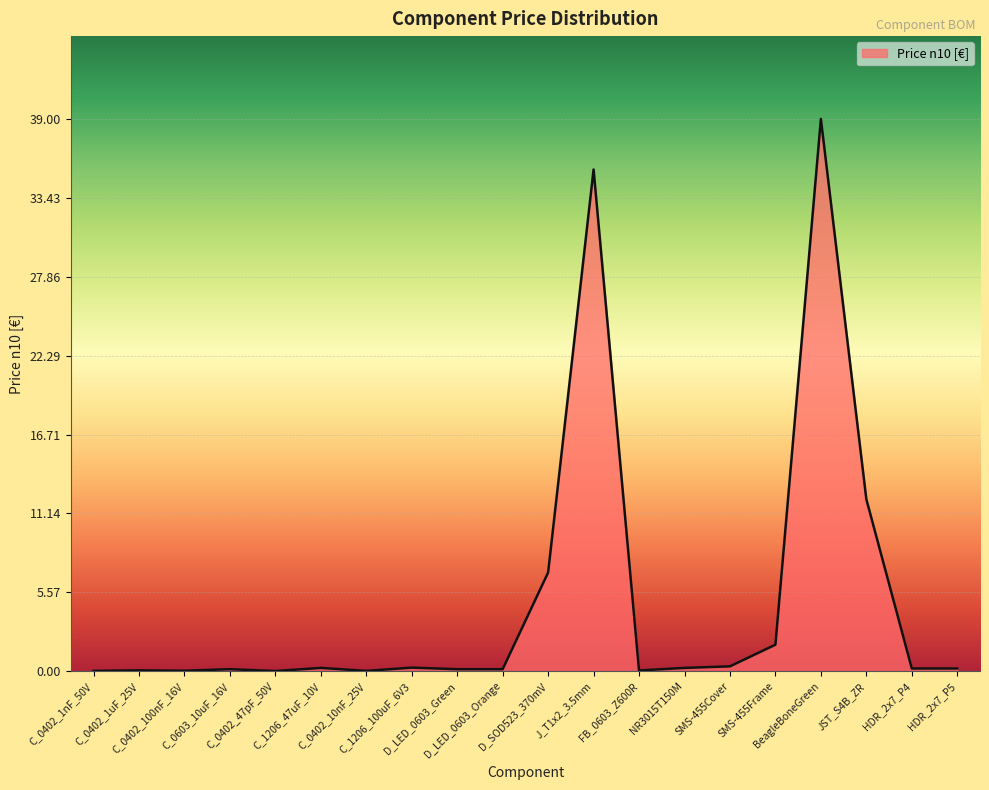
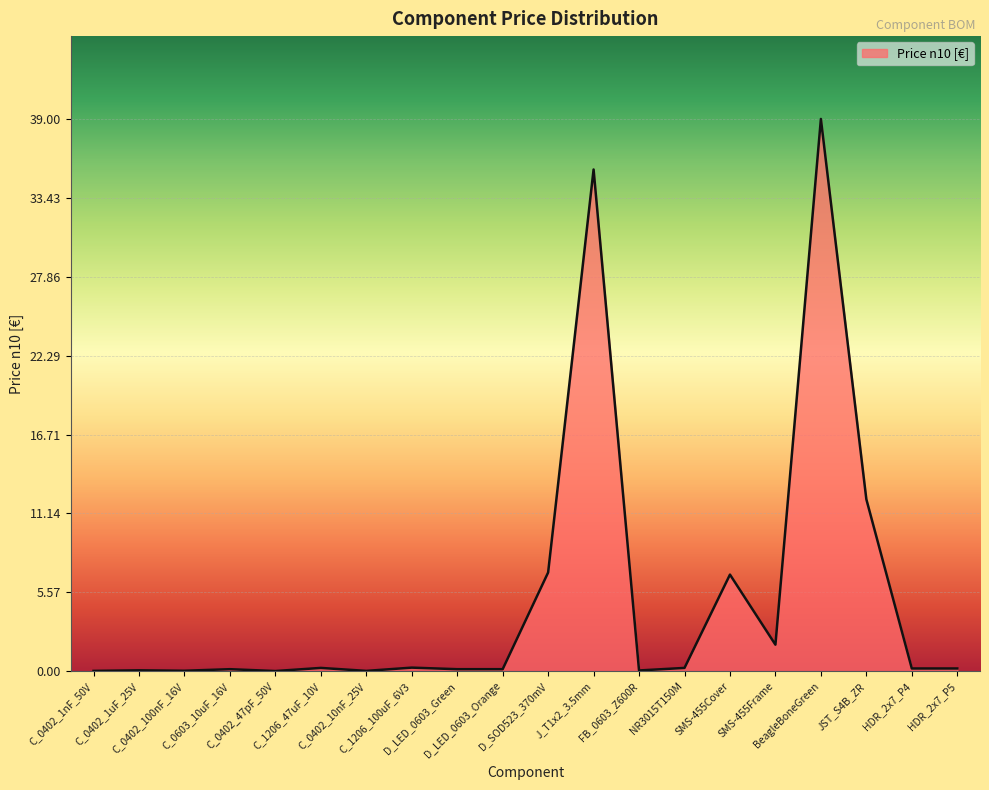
  {
    "C_0402_1nF_50V": 0.0,
    "C_0402_1uF_25V": 0.1,
    "C_0402_100nF_16V": 0.0,
    "C_0603_10uF_16V": 0.1,
    "C_0402_47pF_50V": 0.0,
    "C_1206_47uF_10V": 0.2,
    "C_0402_10nF_25V": 0.0,
    "C_1206_100uF_6V3": 0.3,
    "D_LED_0603_Green": 0.1,
    "D_LED_0603_Orange": 0.1,
    "D_SOD523_370mV": 7.0,
    "J_T1x2_3.5mm": 35.4,
    "FB_0603_Z600R": 0.1,
    "NR3015T150M": 0.2,
-   "SMS-455Cover": 0.3,
+   "SMS-455Cover": 6.8,
    "SMS-455Frame": 1.9,
    "BeagleBoneGreen": 39.0,
    "JST_S4B_ZR": 12.1,
    "HDR_2x7_P4": 0.2,
    "HDR_2x7_P5": 0.2
  }
